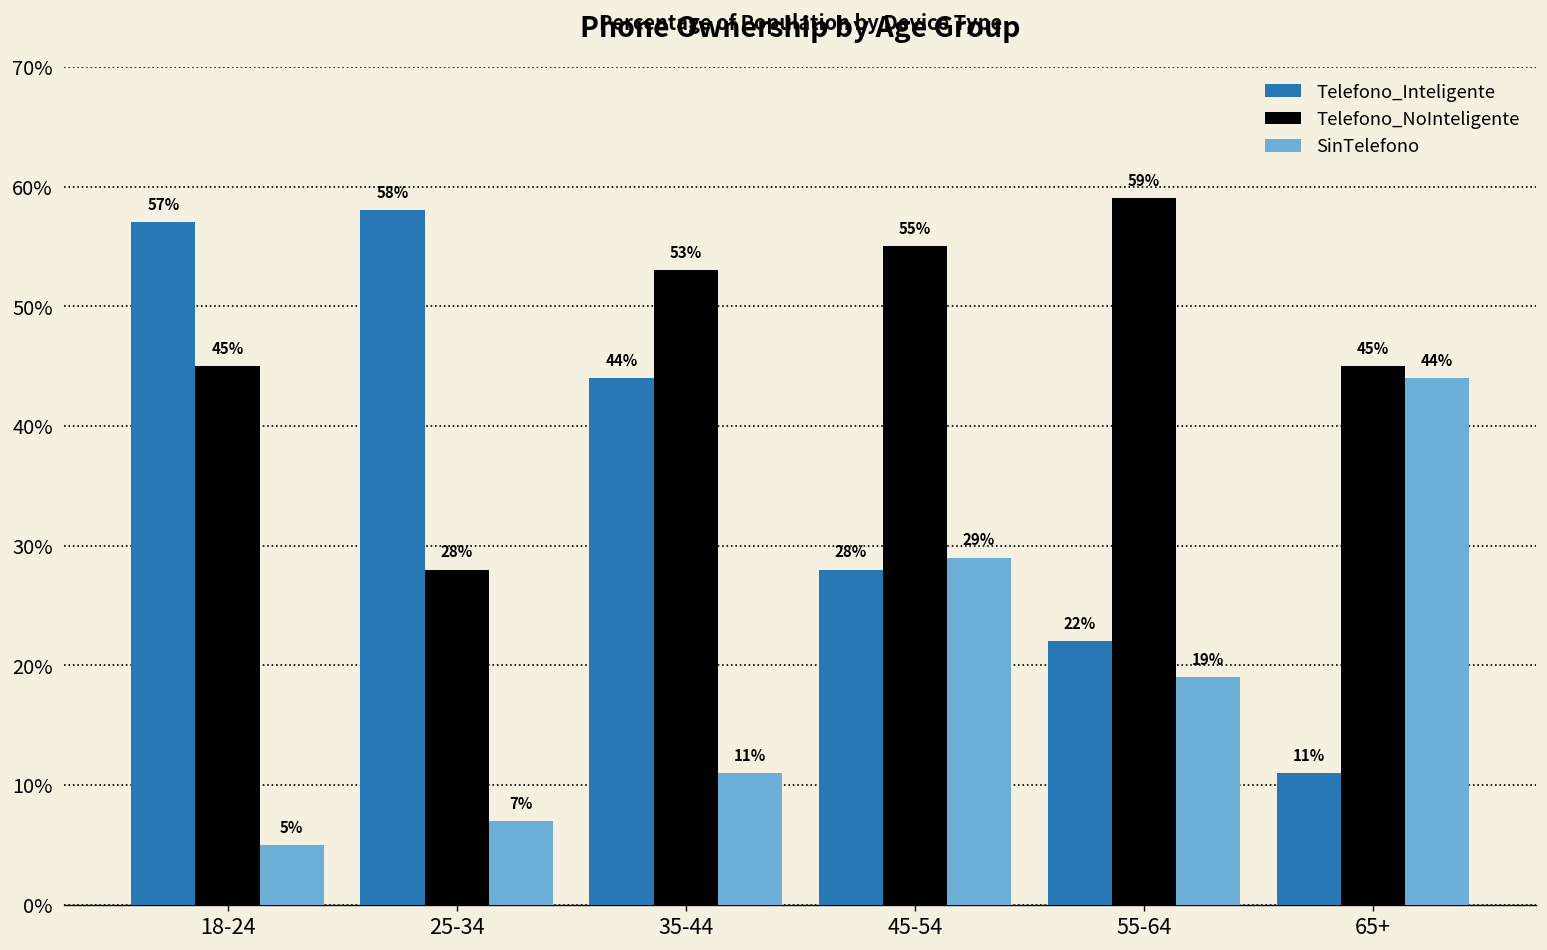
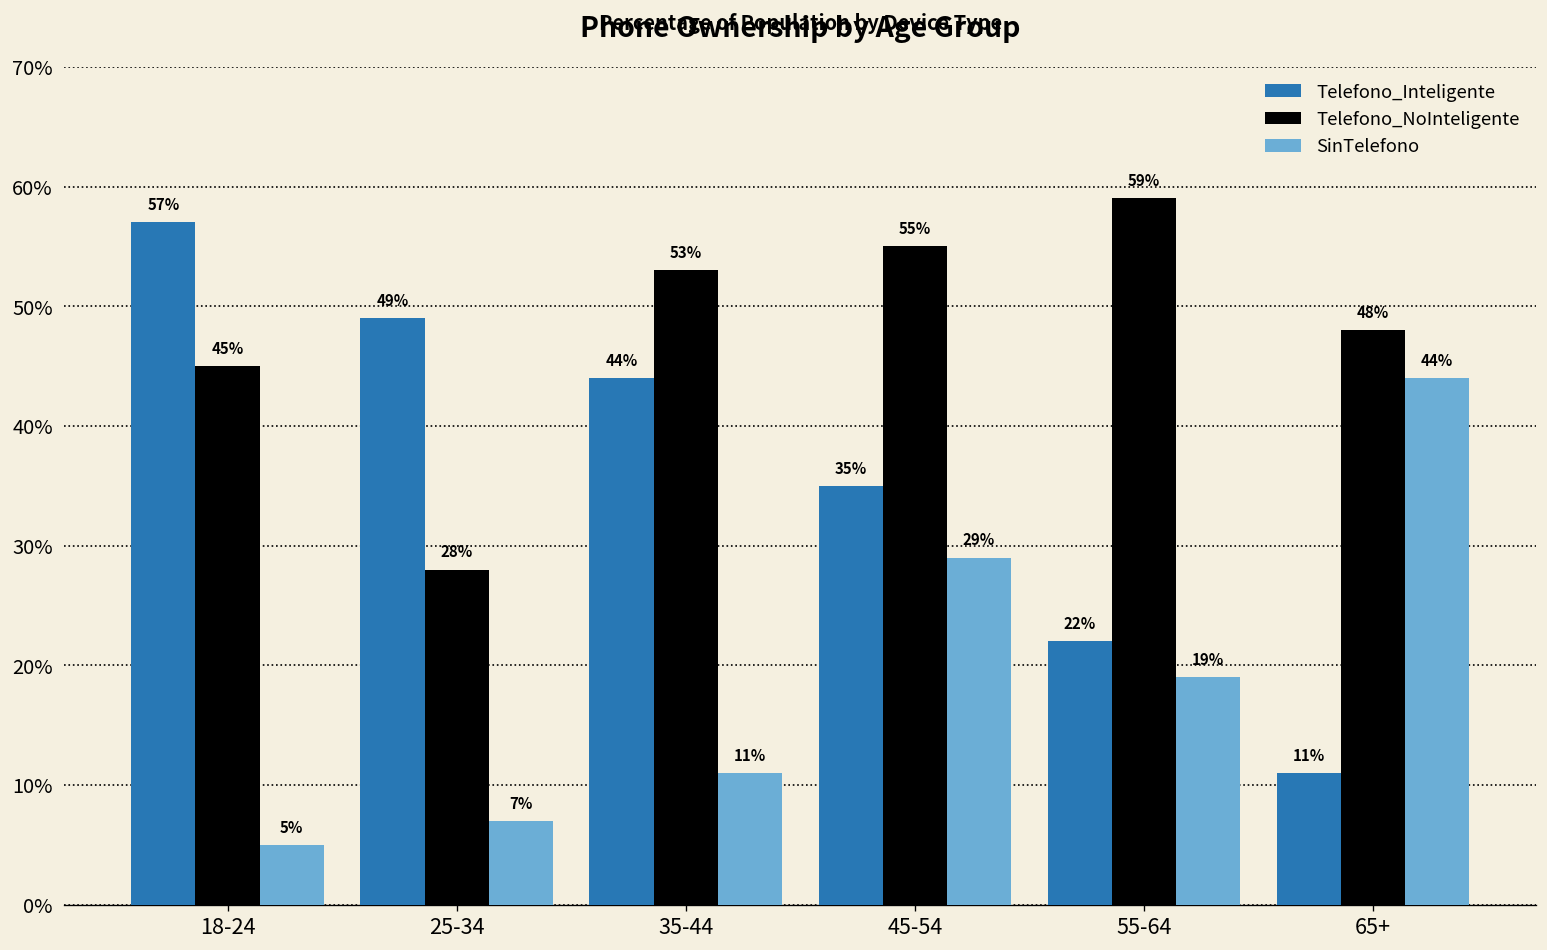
  {
    "Telefono_Inteligente": {
      "18-24": "57%",
-     "25-34": "58%",
+     "25-34": "49%",
      "35-44": "44%",
-     "45-54": "28%",
+     "45-54": "35%",
      "55-64": "22%",
      "65+": "11%"
    },
    "Telefono_NoInteligente": {
      "18-24": "45%",
      "25-34": "28%",
      "35-44": "53%",
      "45-54": "55%",
      "55-64": "59%",
-     "65+": "45%"
+     "65+": "48%"
    },
    "SinTelefono": {
      "18-24": "5%",
      "25-34": "7%",
      "35-44": "11%",
      "45-54": "29%",
      "55-64": "19%",
      "65+": "44%"
    }
  }
